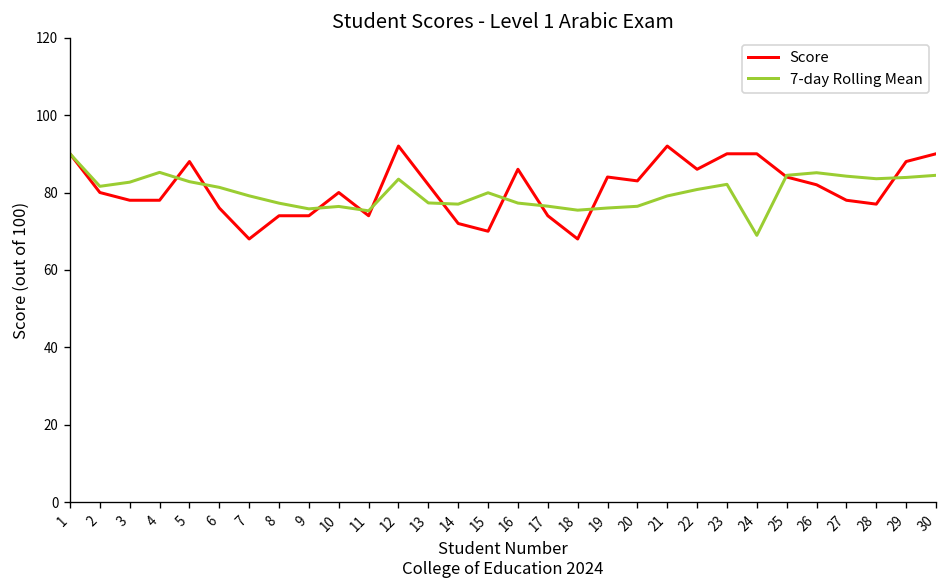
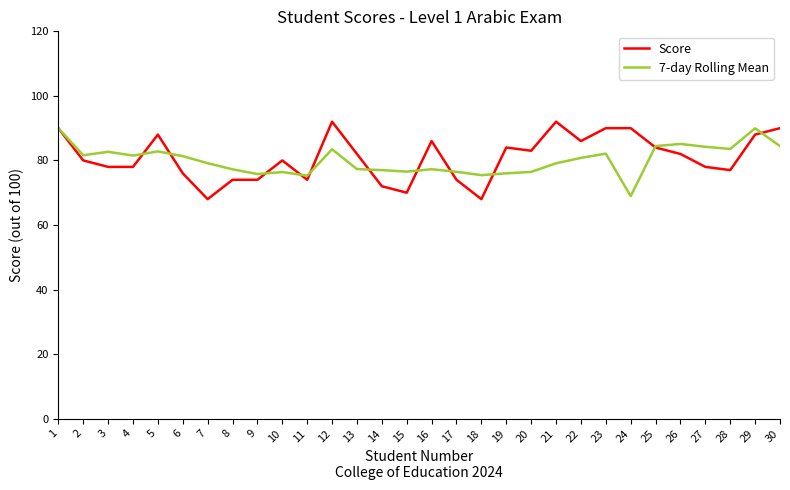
  {
    "Score": {
      "2": 80,
      "3": 78,
      "4": 78,
      "5": 88,
      "6": 76,
      "7": 68,
      "8": 74,
      "9": 74,
      "10": 80,
      "11": 74,
      "12": 92,
      "13": 82,
      "14": 72,
      "15": 70,
      "16": 86,
      "17": 74,
      "18": 68,
      "19": 84,
      "20": 83,
      "21": 92,
      "22": 86,
      "23": 90,
      "24": 90,
      "26": 82,
      "27": 78,
      "28": 77,
      "29": 88,
      "30": 90
    },
    "7-day Rolling Mean": {
      "2": 82,
      "3": 83,
-     "4": 85,
+     "4": 82,
      "5": 83,
      "6": 81,
      "7": 79,
      "8": 77,
      "9": 76,
      "10": 76,
      "11": 75,
      "12": 83,
      "13": 77,
      "14": 77,
-     "15": 80,
+     "15": 77,
      "16": 77,
      "17": 76,
      "18": 75,
      "19": 76,
      "20": 76,
      "21": 79,
      "22": 81,
      "23": 82,
      "24": 69,
      "26": 85,
      "27": 84,
      "28": 84,
-     "29": 84,
+     "29": 90,
      "30": 84
    }
  }
